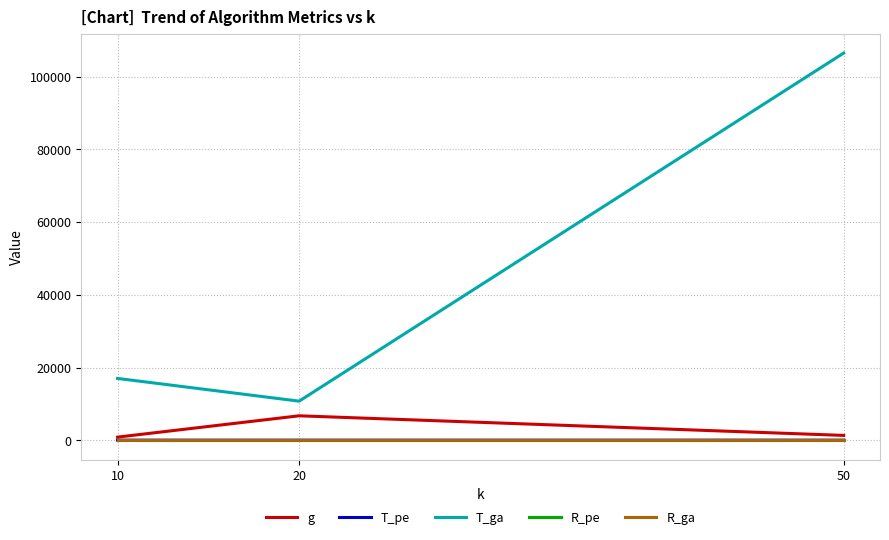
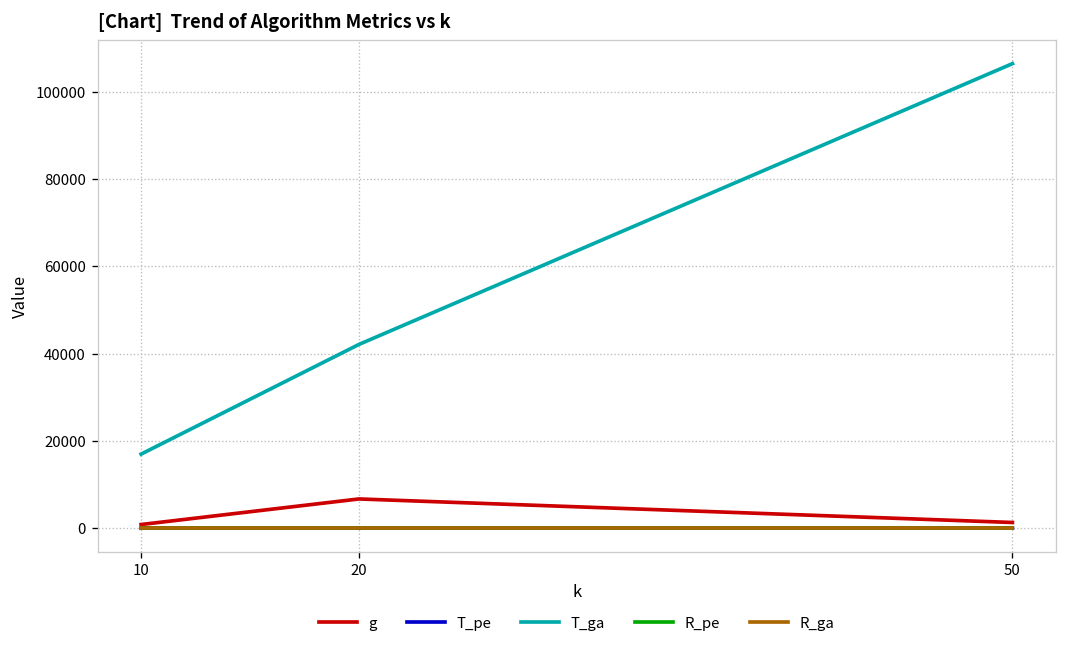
  {
    "g": {
      "10": 1000,
      "20": 7000,
      "50": 1000
    },
    "R_ga": {
      "10": 0,
      "20": 0,
      "50": 0
    },
    "T_ga": {
      "10": 17000,
-     "20": 11000,
+     "20": 42000,
      "50": 106000
    }
  }
